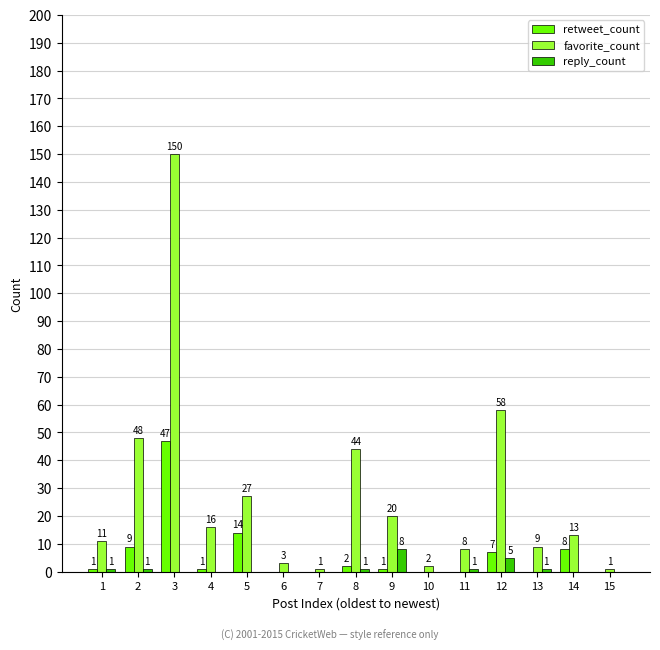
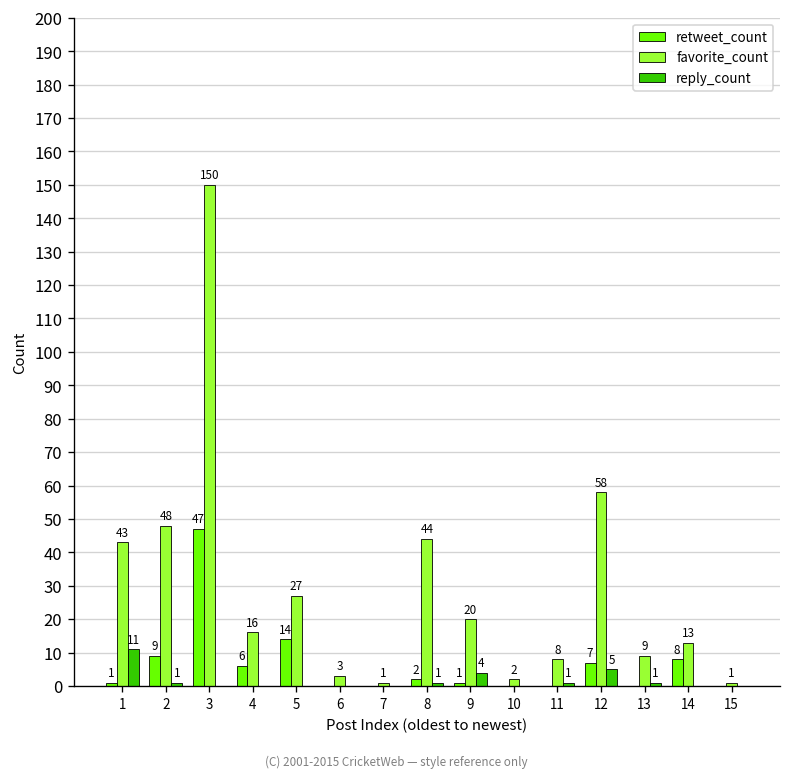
  {
    "retweet_count": {
      "1": 1,
      "2": 9,
      "3": 47,
-     "4": 1,
+     "4": 6,
      "5": 14,
      "8": 2,
      "9": 1,
      "12": 7,
      "14": 8
    },
    "favorite_count": {
-     "1": 11,
+     "1": 43,
      "2": 48,
      "3": 150,
      "4": 16,
      "5": 27,
      "6": 3,
      "7": 1,
      "8": 44,
      "9": 20,
      "10": 2,
      "11": 8,
      "12": 58,
      "13": 9,
      "14": 13,
      "15": 1
    },
    "reply_count": {
-     "1": 1,
+     "1": 11,
      "2": 1,
      "8": 1,
-     "9": 8,
+     "9": 4,
      "11": 1,
      "12": 5,
      "13": 1
    }
  }
